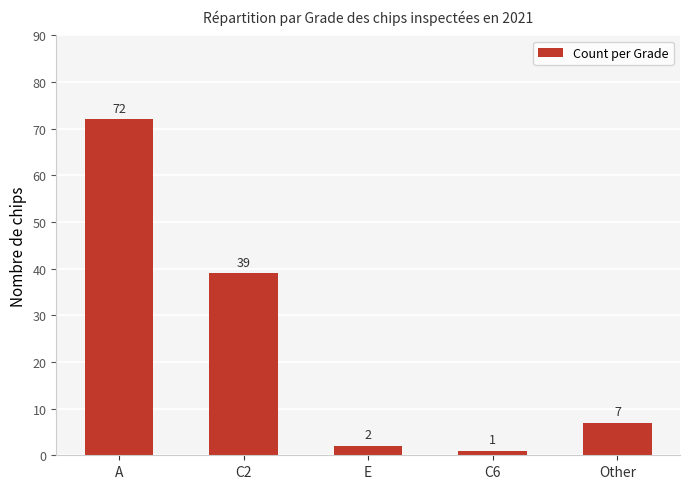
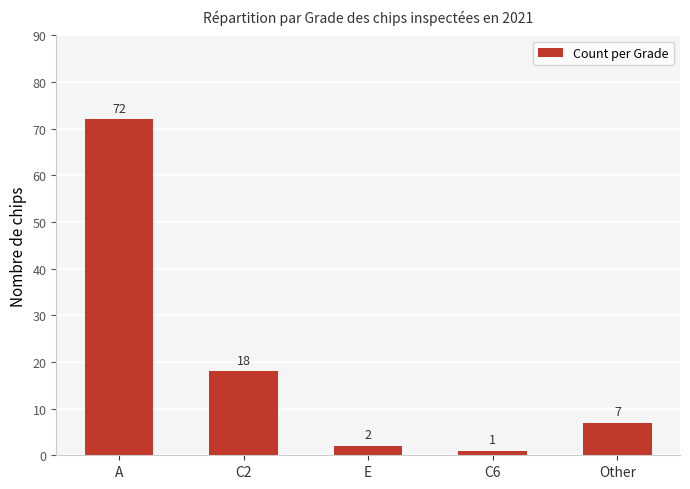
  {
    "A": 72,
-   "C2": 39,
+   "C2": 18,
    "E": 2,
    "C6": 1,
    "Other": 7
  }
